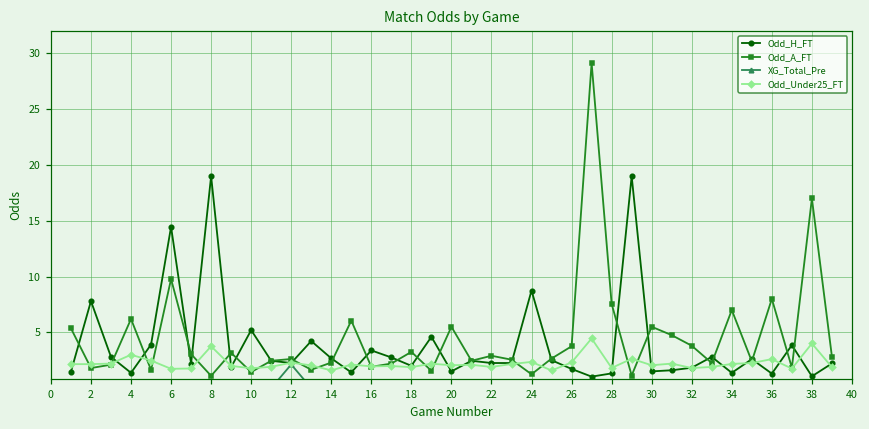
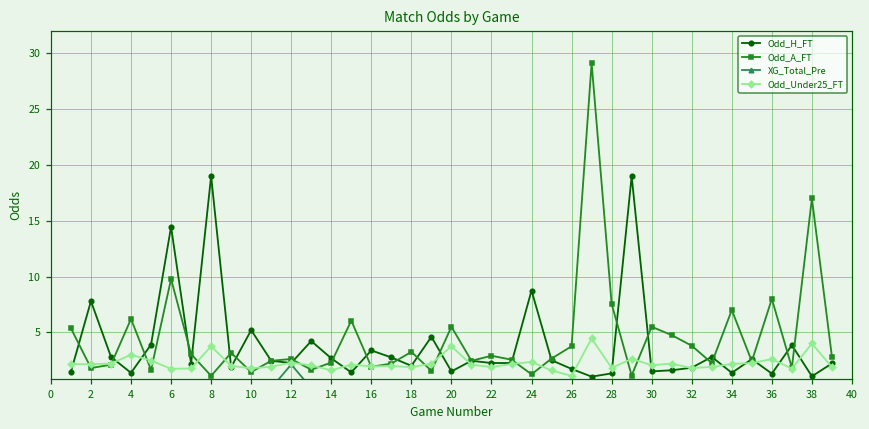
  {
    "Odd_H_FT": {
      "2": 7.8,
      "4": 1.4,
      "6": 14.5,
      "8": 19.0,
      "10": 5.2,
      "14": 2.7,
      "16": 3.4,
      "20": 1.5,
      "22": 2.3,
      "24": 8.8,
      "26": 1.7,
      "28": 1.3,
      "30": 1.5,
      "34": 1.4,
      "36": 1.3,
      "38": 1.1
    },
    "Odd_Under25_FT": {
      "2": 2.2,
      "4": 3.0,
      "6": 1.7,
      "8": 3.8,
      "10": 1.8,
      "14": 1.6,
-     "20": 2.1,
+     "20": 3.8,
      "22": 1.9,
      "24": 2.4,
-     "26": 2.3,
+     "26": 1.1,
      "28": 1.8,
      "30": 2.1,
      "34": 2.2,
      "36": 2.6,
      "38": 4.0
    }
  }
